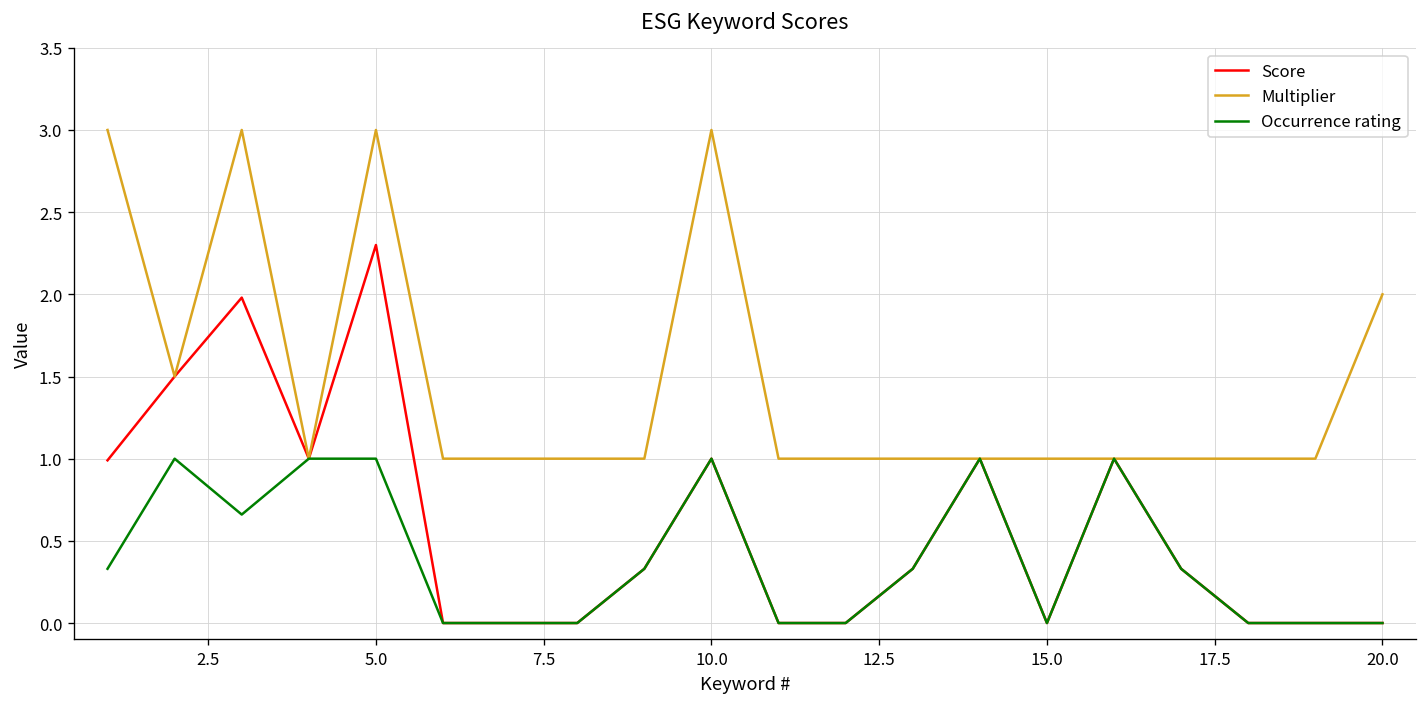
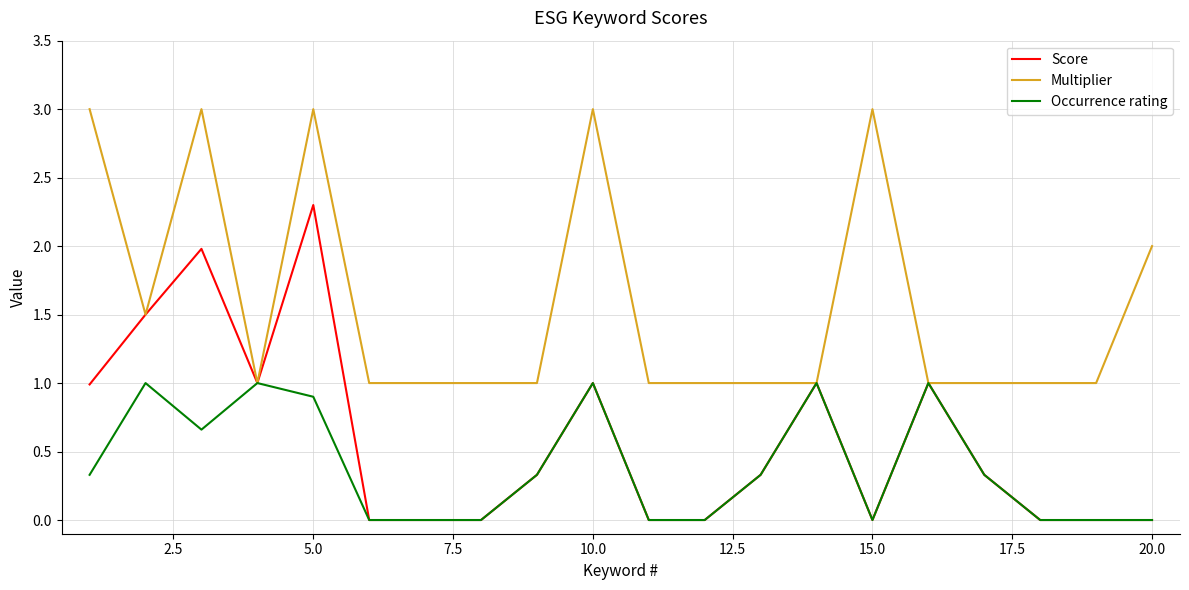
  {
    "Score": {
      "5.0": 2.3
    },
    "Multiplier": {
      "5.0": 3,
      "10.0": 3,
-     "15.0": 1,
+     "15.0": 3,
      "20.0": 2
    },
    "Occurrence rating": {
-     "5.0": 1.0
+     "5.0": 0.9
    }
  }
